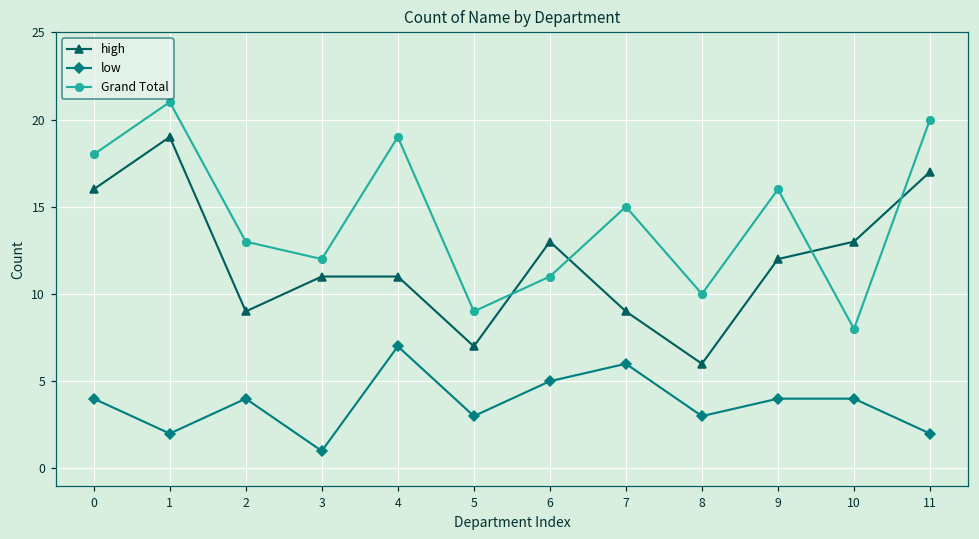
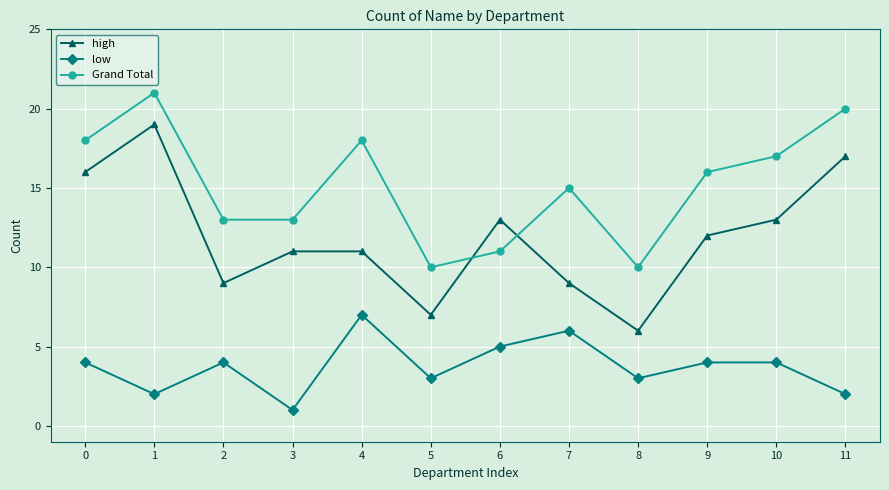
  {
    "Grand Total": {
      "0": 18,
      "1": 21,
      "2": 13,
-     "3": 12,
-     "4": 19,
-     "5": 9,
+     "3": 13,
+     "4": 18,
+     "5": 10,
      "6": 11,
      "7": 15,
      "8": 10,
      "9": 16,
-     "10": 8,
+     "10": 17,
      "11": 20
    }
  }
